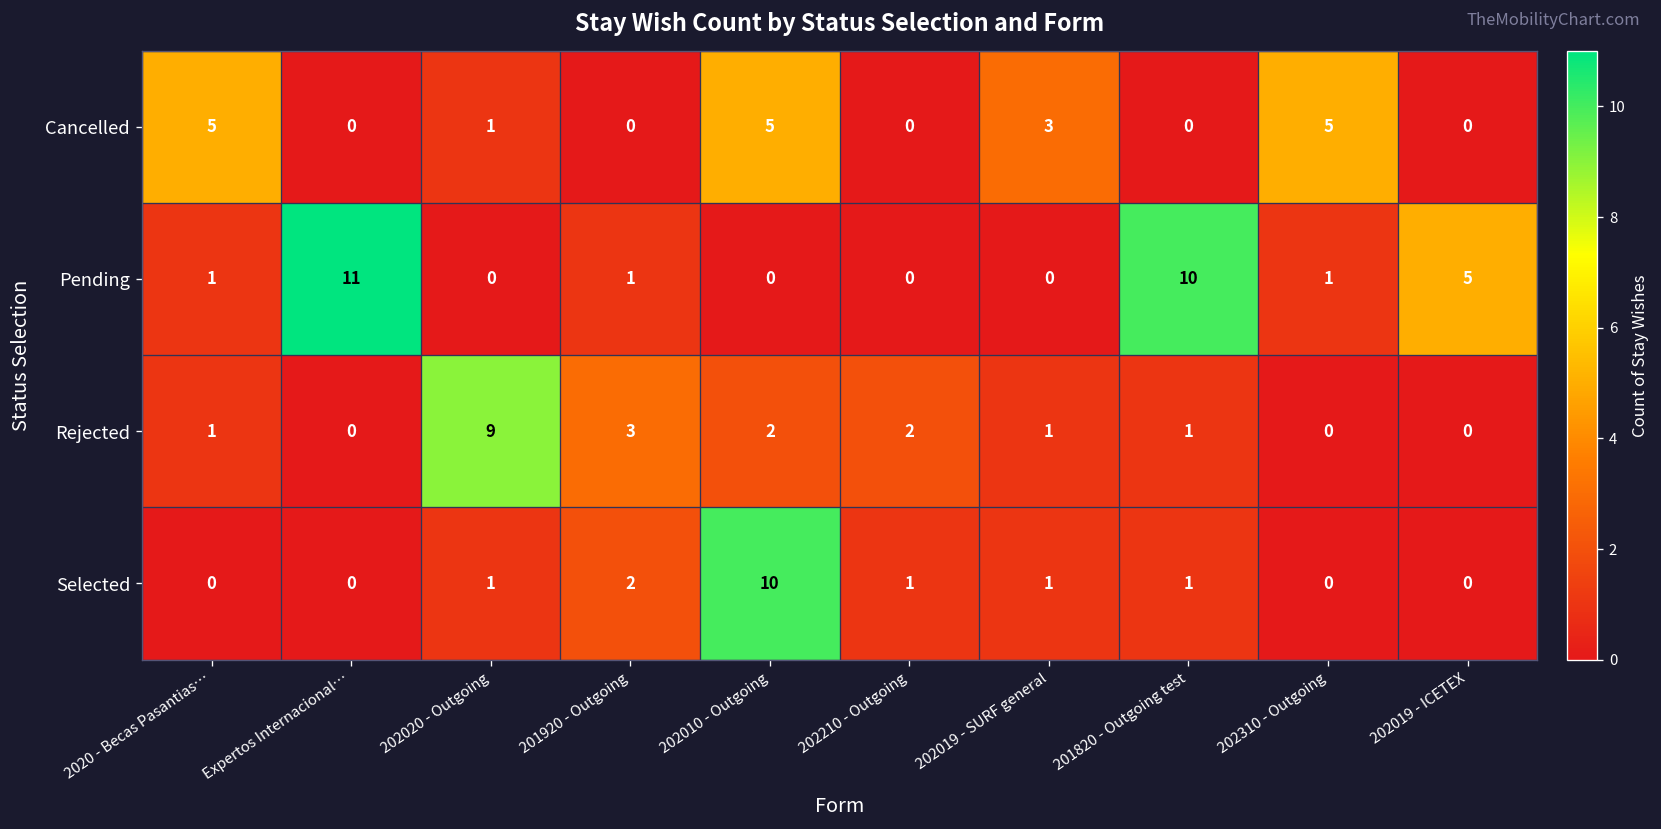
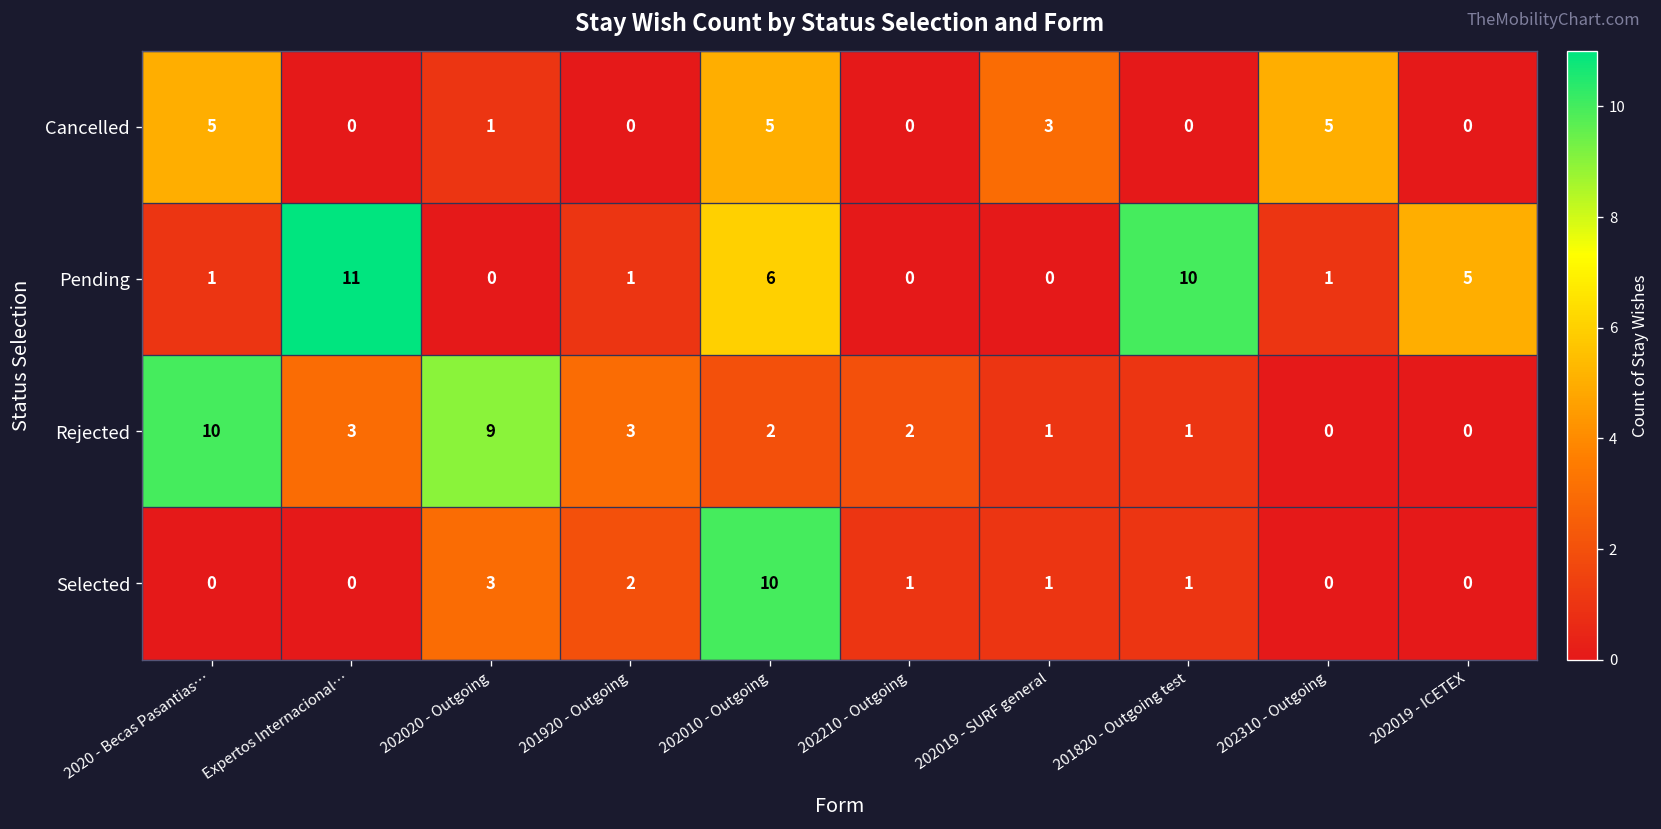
  {
    "Cancelled": {
      "2020 - Becas Pasantias…": 5,
      "Expertos Internacional…": 0,
      "202020 - Outgoing": 1,
      "201920 - Outgoing": 0,
      "202010 - Outgoing": 5,
      "202210 - Outgoing": 0,
      "202019 - SURF general": 3,
      "201820 - Outgoing test": 0,
      "202310 - Outgoing": 5,
      "202019 - ICETEX": 0
    },
    "Pending": {
      "2020 - Becas Pasantias…": 1,
      "Expertos Internacional…": 11,
      "202020 - Outgoing": 0,
      "201920 - Outgoing": 1,
-     "202010 - Outgoing": 0,
+     "202010 - Outgoing": 6,
      "202210 - Outgoing": 0,
      "202019 - SURF general": 0,
      "201820 - Outgoing test": 10,
      "202310 - Outgoing": 1,
      "202019 - ICETEX": 5
    },
    "Rejected": {
-     "2020 - Becas Pasantias…": 1,
-     "Expertos Internacional…": 0,
+     "2020 - Becas Pasantias…": 10,
+     "Expertos Internacional…": 3,
      "202020 - Outgoing": 9,
      "201920 - Outgoing": 3,
      "202010 - Outgoing": 2,
      "202210 - Outgoing": 2,
      "202019 - SURF general": 1,
      "201820 - Outgoing test": 1,
      "202310 - Outgoing": 0,
      "202019 - ICETEX": 0
    },
    "Selected": {
      "2020 - Becas Pasantias…": 0,
      "Expertos Internacional…": 0,
-     "202020 - Outgoing": 1,
+     "202020 - Outgoing": 3,
      "201920 - Outgoing": 2,
      "202010 - Outgoing": 10,
      "202210 - Outgoing": 1,
      "202019 - SURF general": 1,
      "201820 - Outgoing test": 1,
      "202310 - Outgoing": 0,
      "202019 - ICETEX": 0
    }
  }
